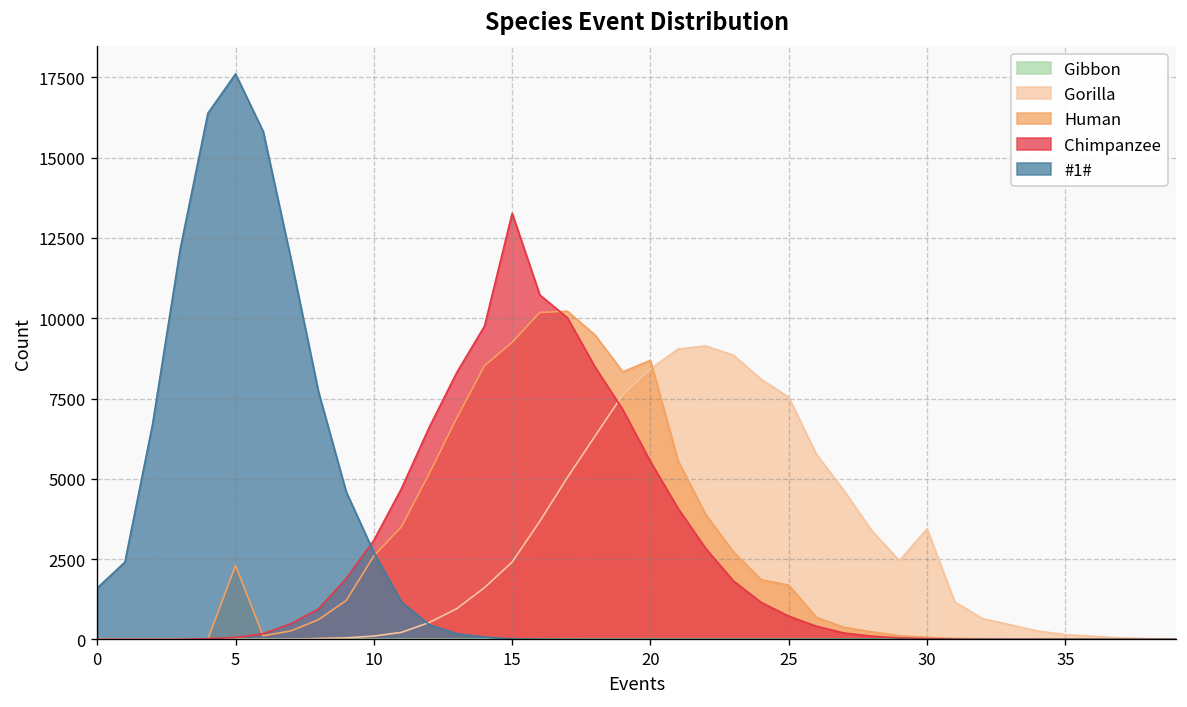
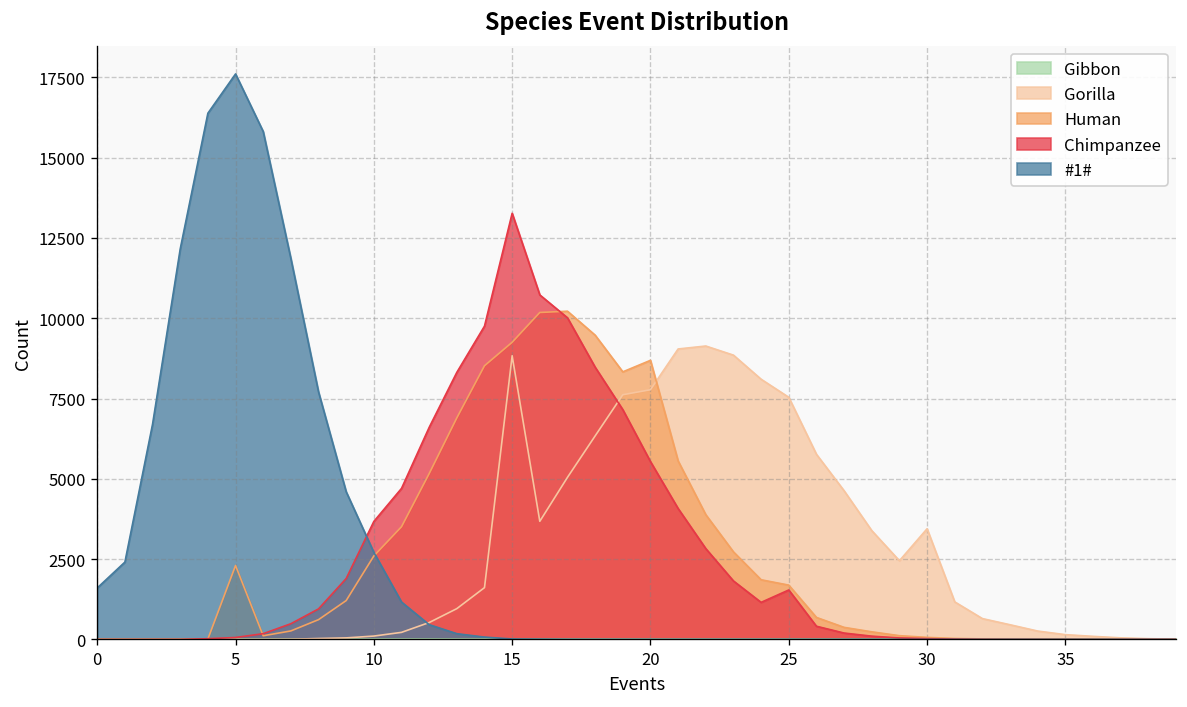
  {
    "Gibbon": {
      "10": 0
    },
    "Gorilla": {
      "10": 100,
-     "15": 2400,
-     "20": 8400,
+     "15": 8800,
+     "20": 7800,
      "25": 7500,
      "30": 3400,
      "35": 200
    },
    "Human": {
      "5": 2300,
      "10": 2600,
      "15": 9300,
      "20": 8700,
      "25": 1700
    },
    "Chimpanzee": {
-     "10": 3100,
+     "10": 3700,
      "15": 13300,
      "20": 5500,
-     "25": 700
+     "25": 1500
    },
    "#1#": {
      "0": 1600,
      "5": 17600,
      "10": 2700
    }
  }
